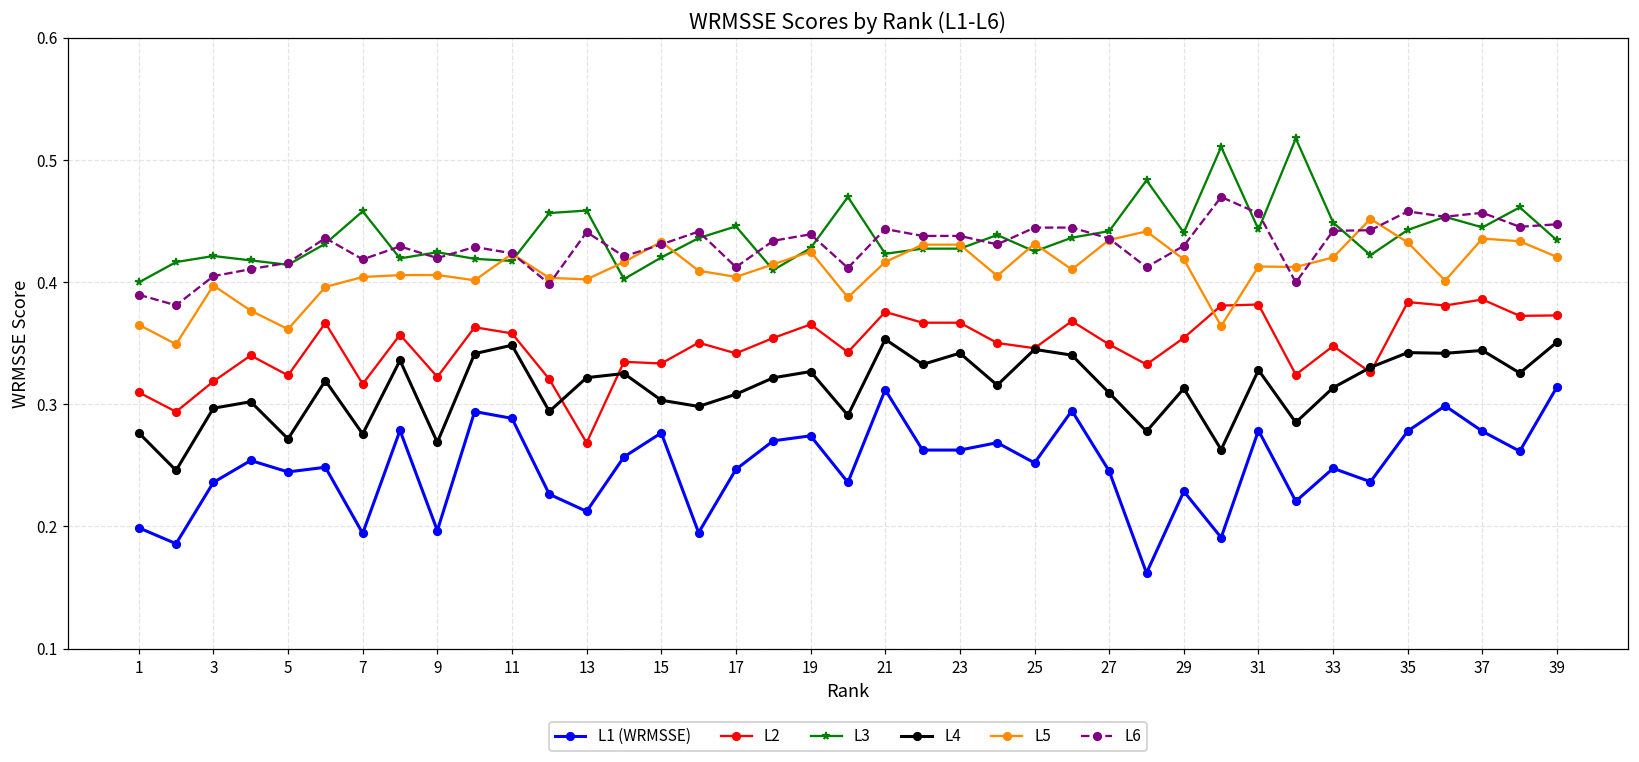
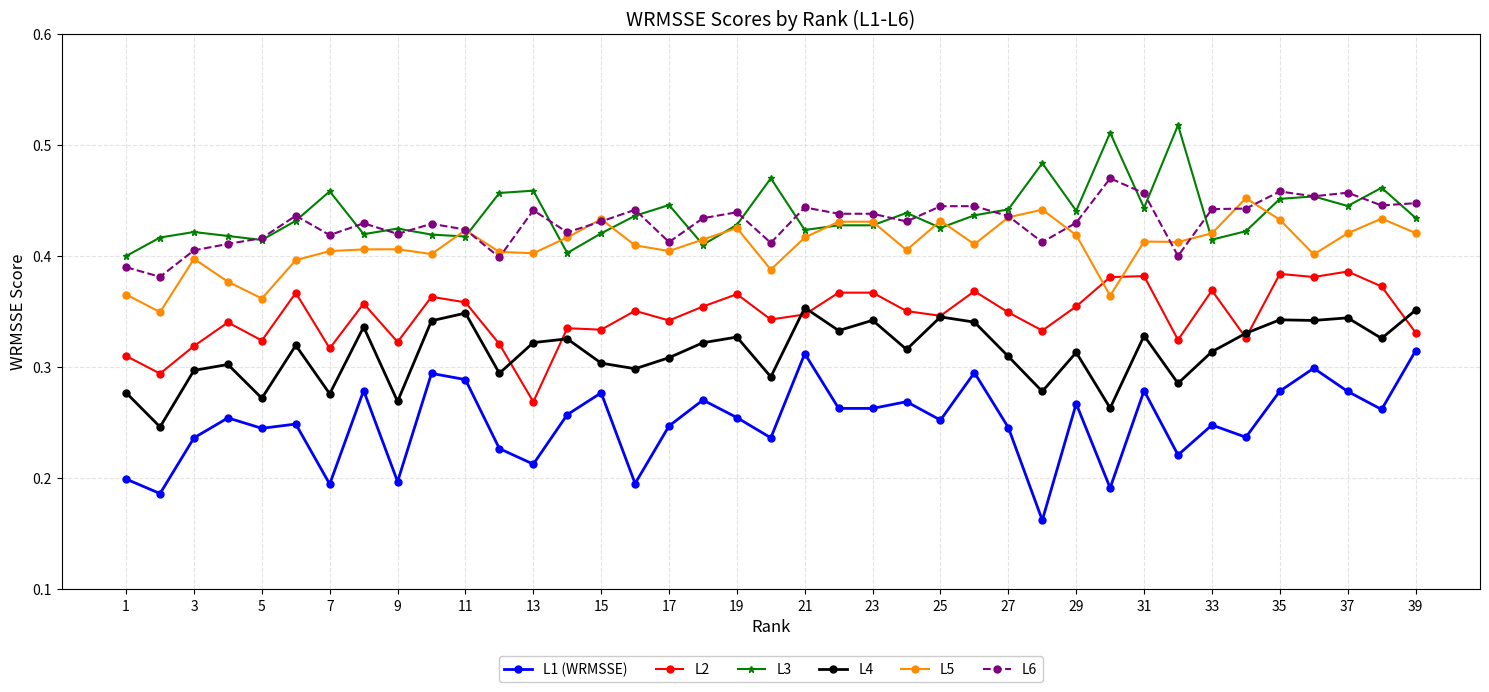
  {
    "L1 (WRMSSE)": {
      "1": 0.199,
      "3": 0.236,
      "5": 0.245,
      "7": 0.194,
      "9": 0.197,
      "11": 0.288,
      "13": 0.212,
      "15": 0.277,
      "17": 0.247,
-     "19": 0.274,
+     "19": 0.254,
      "21": 0.312,
      "23": 0.263,
      "25": 0.252,
      "27": 0.245,
-     "29": 0.229,
+     "29": 0.267,
      "31": 0.279,
      "33": 0.248,
      "35": 0.278,
      "37": 0.278,
      "39": 0.314
    },
    "L2": {
      "1": 0.310,
      "3": 0.319,
      "5": 0.324,
      "7": 0.317,
      "9": 0.322,
      "11": 0.358,
      "13": 0.268,
      "15": 0.333,
      "17": 0.342,
      "19": 0.365,
-     "21": 0.376,
+     "21": 0.347,
      "23": 0.367,
      "27": 0.349,
      "29": 0.354,
      "31": 0.382,
-     "33": 0.348,
+     "33": 0.369,
      "35": 0.384,
      "37": 0.386,
-     "39": 0.373
+     "39": 0.331
    },
    "L3": {
      "1": 0.400,
      "3": 0.421,
      "7": 0.458,
      "9": 0.424,
      "11": 0.417,
      "13": 0.459,
      "15": 0.420,
      "17": 0.446,
      "19": 0.428,
      "21": 0.423,
      "23": 0.427,
      "25": 0.425,
      "27": 0.442,
      "29": 0.440,
      "31": 0.443,
-     "33": 0.449,
-     "35": 0.443,
+     "33": 0.414,
+     "35": 0.451,
      "37": 0.445,
      "39": 0.434
    },
    "L4": {
      "1": 0.277,
      "3": 0.297,
      "5": 0.272,
      "7": 0.276,
      "9": 0.269,
      "11": 0.348,
      "13": 0.322,
      "15": 0.303,
      "17": 0.308,
      "19": 0.327,
      "21": 0.353,
      "23": 0.342,
      "27": 0.309,
      "29": 0.313,
      "31": 0.328,
      "33": 0.314,
      "35": 0.342,
      "37": 0.344,
      "39": 0.351
    },
    "L5": {
      "1": 0.365,
      "3": 0.397,
      "5": 0.361,
      "7": 0.404,
      "9": 0.406,
      "13": 0.402,
      "17": 0.404,
      "19": 0.425,
      "21": 0.416,
      "23": 0.431,
      "25": 0.431,
      "29": 0.419,
      "31": 0.413,
      "33": 0.420,
      "35": 0.432,
-     "37": 0.436,
+     "37": 0.420,
      "39": 0.420
    },
    "L6": {
      "1": 0.390,
      "3": 0.405,
      "7": 0.419,
      "9": 0.420,
      "13": 0.441,
      "17": 0.412,
      "19": 0.439,
      "21": 0.443,
      "23": 0.438,
      "25": 0.445,
      "29": 0.430,
      "31": 0.456,
      "33": 0.442,
      "35": 0.458,
      "37": 0.457,
      "39": 0.447
    }
  }
